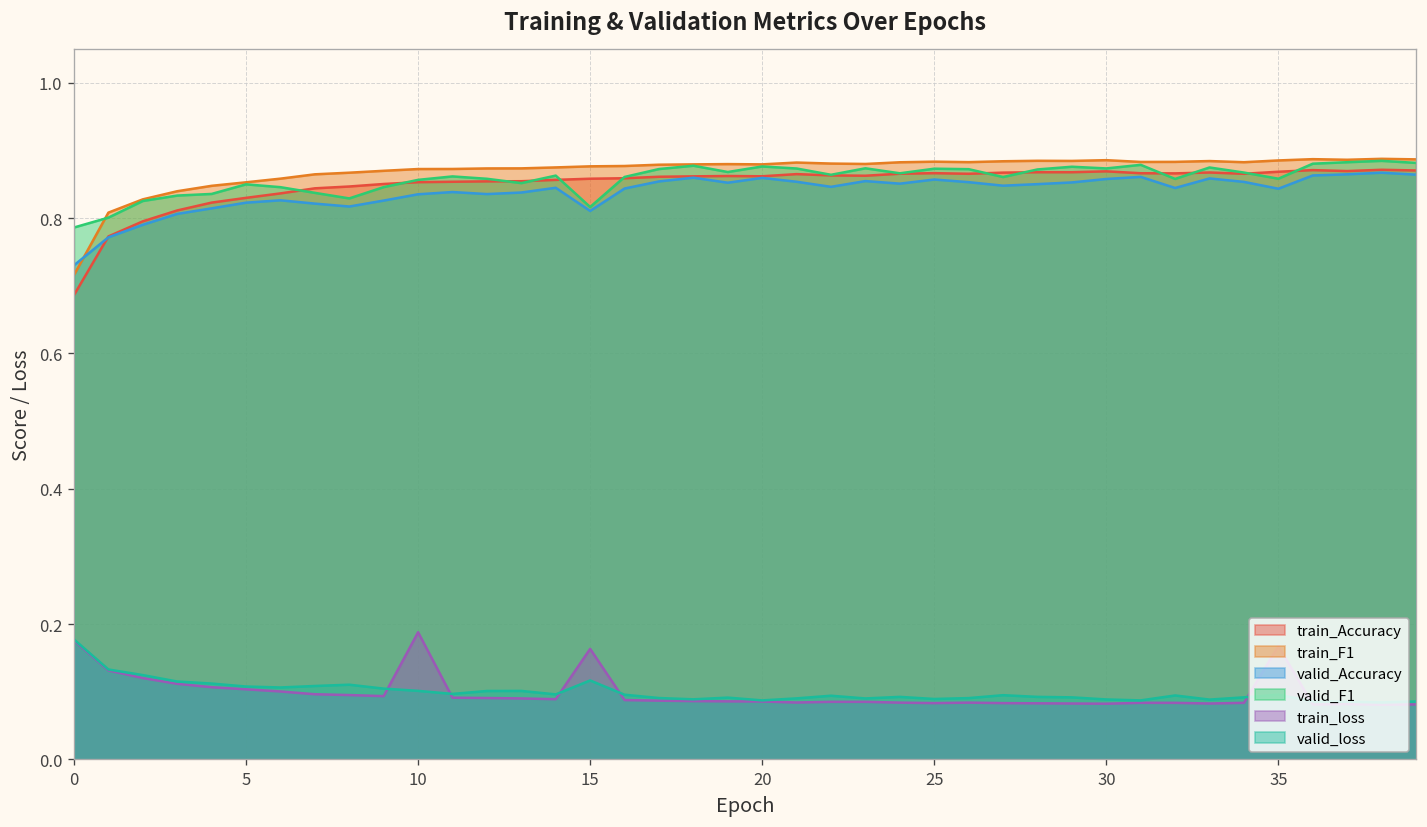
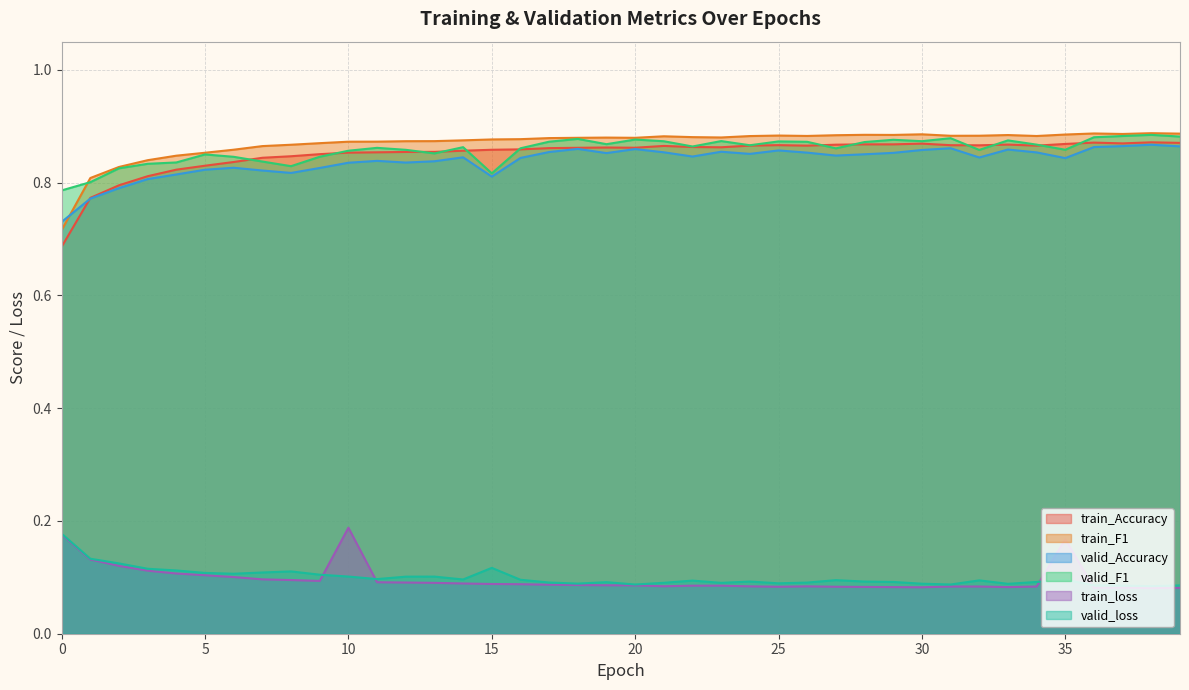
  {
    "train_loss": {
      "10": 0.19,
-     "15": 0.16,
+     "15": 0.09,
      "25": 0.08,
      "30": 0.08
    }
  }
